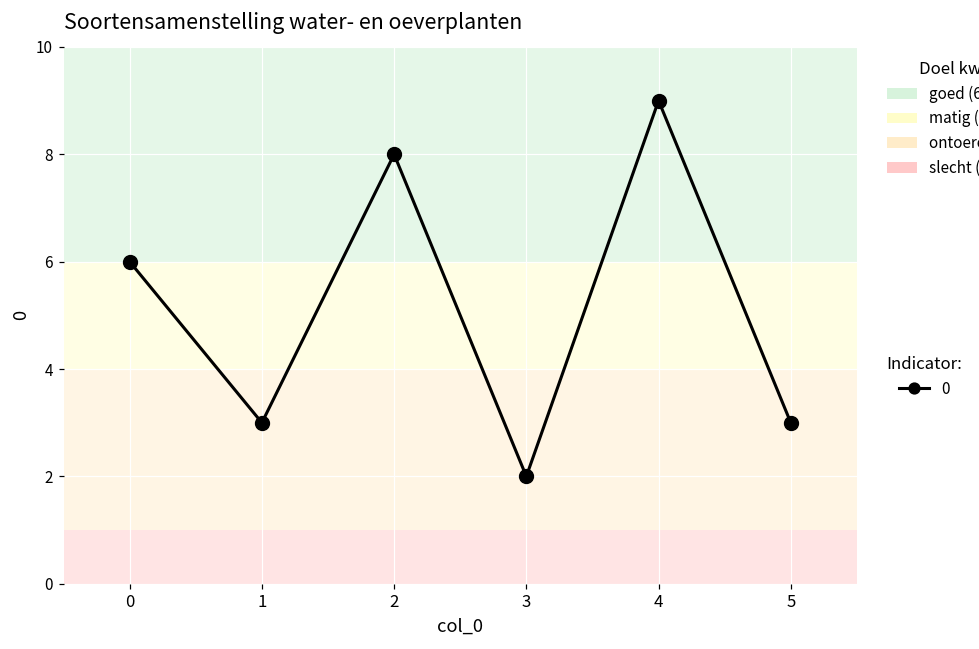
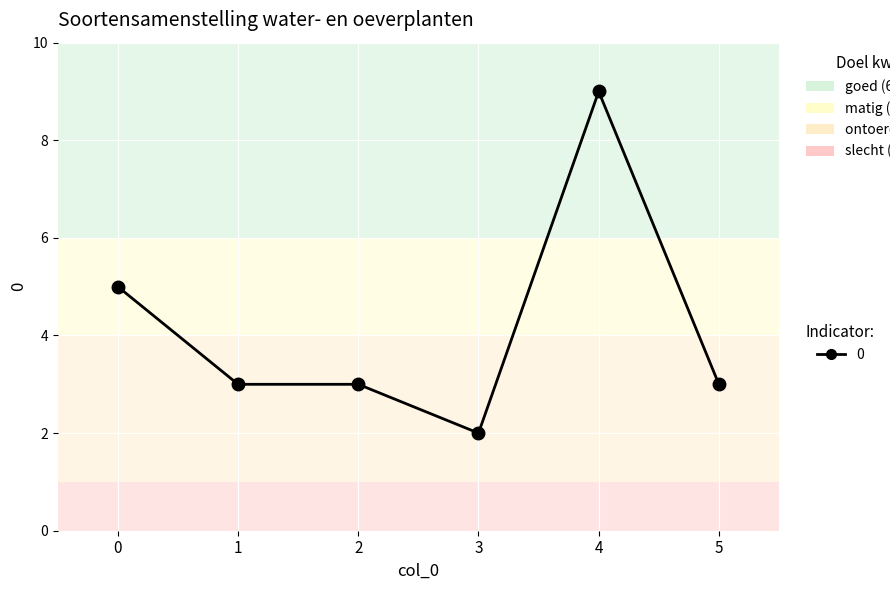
  {
-   "0": 6,
+   "0": 5,
    "1": 3,
-   "2": 8,
+   "2": 3,
    "3": 2,
    "4": 9,
    "5": 3
  }
